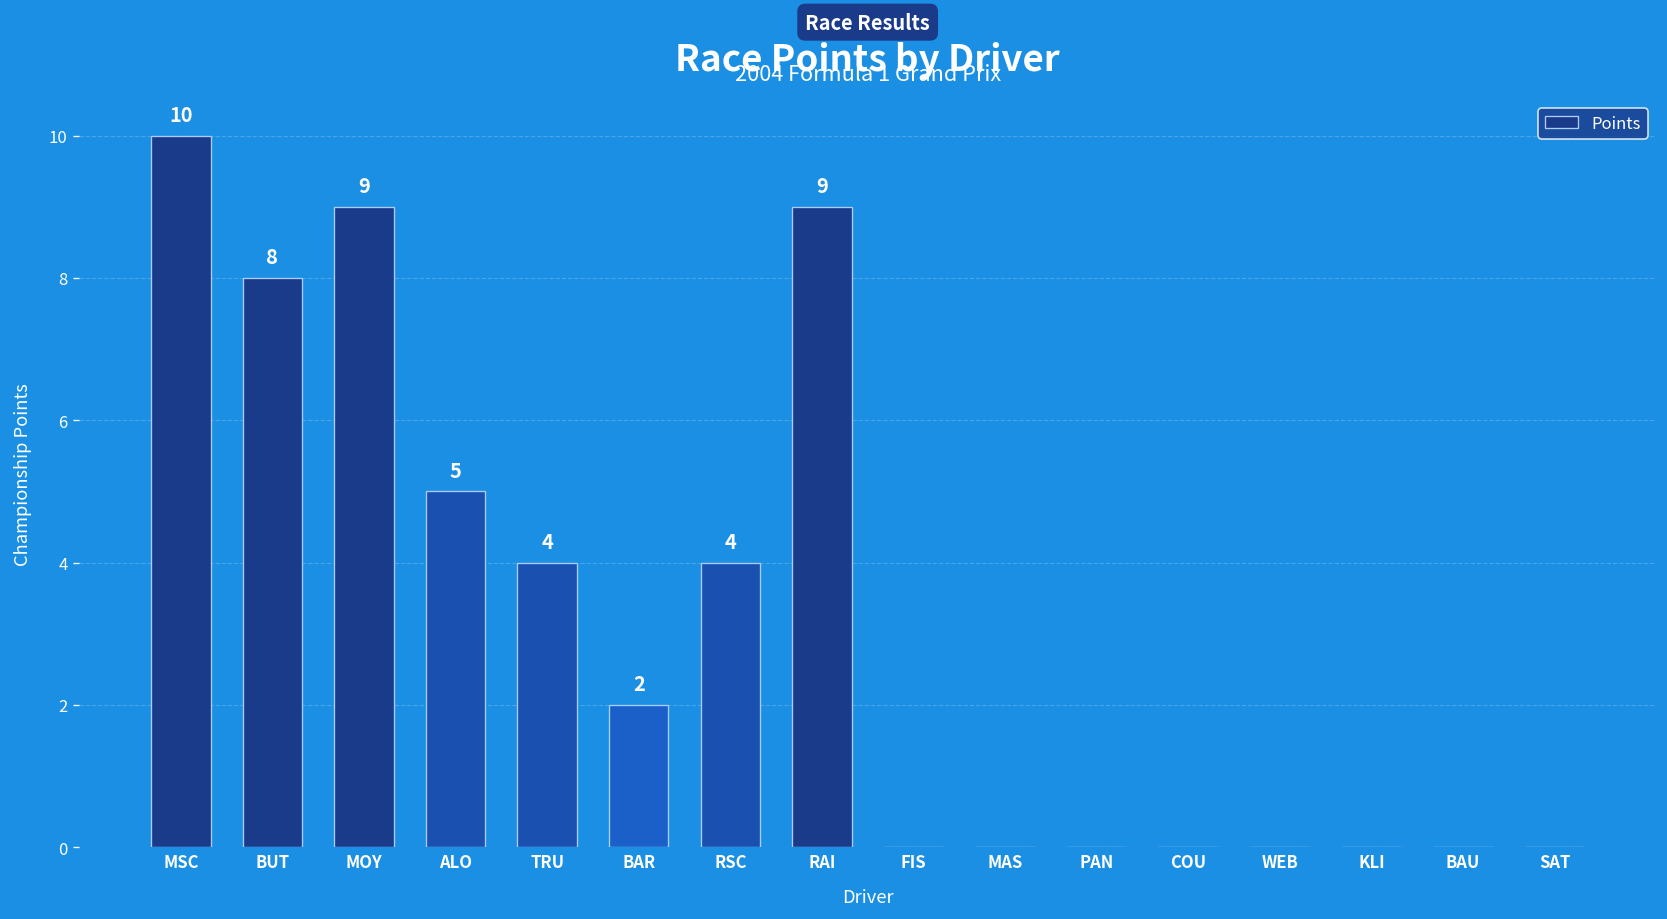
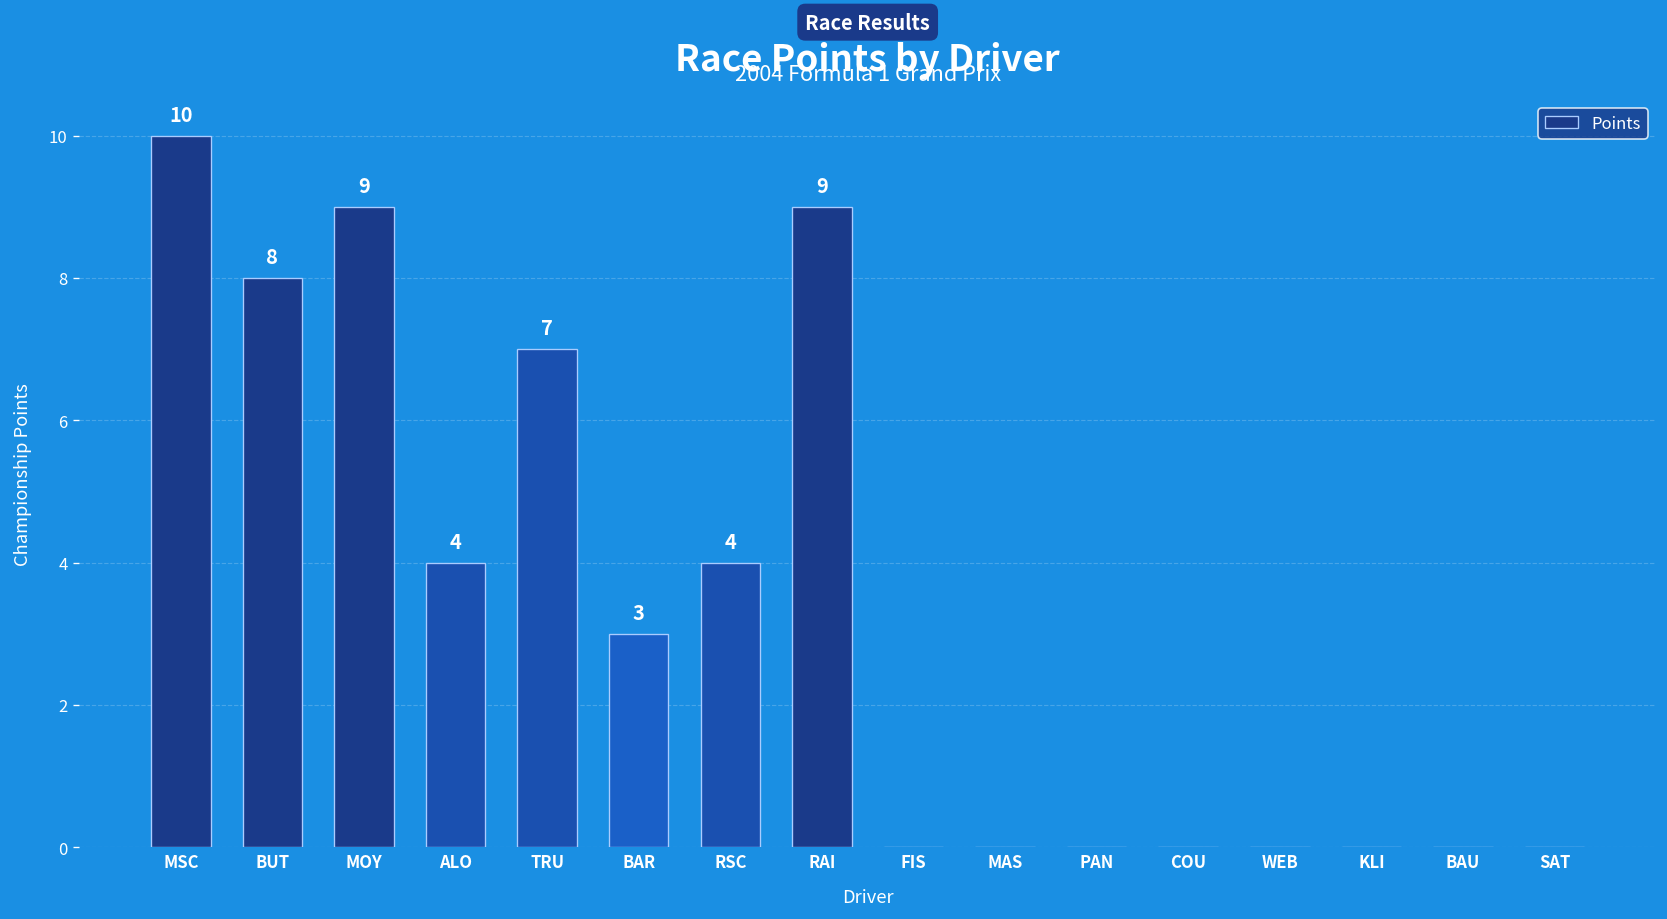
  {
    "MSC": 10,
    "BUT": 8,
    "MOY": 9,
-   "ALO": 5,
-   "TRU": 4,
-   "BAR": 2,
+   "ALO": 4,
+   "TRU": 7,
+   "BAR": 3,
    "RSC": 4,
    "RAI": 9
  }
